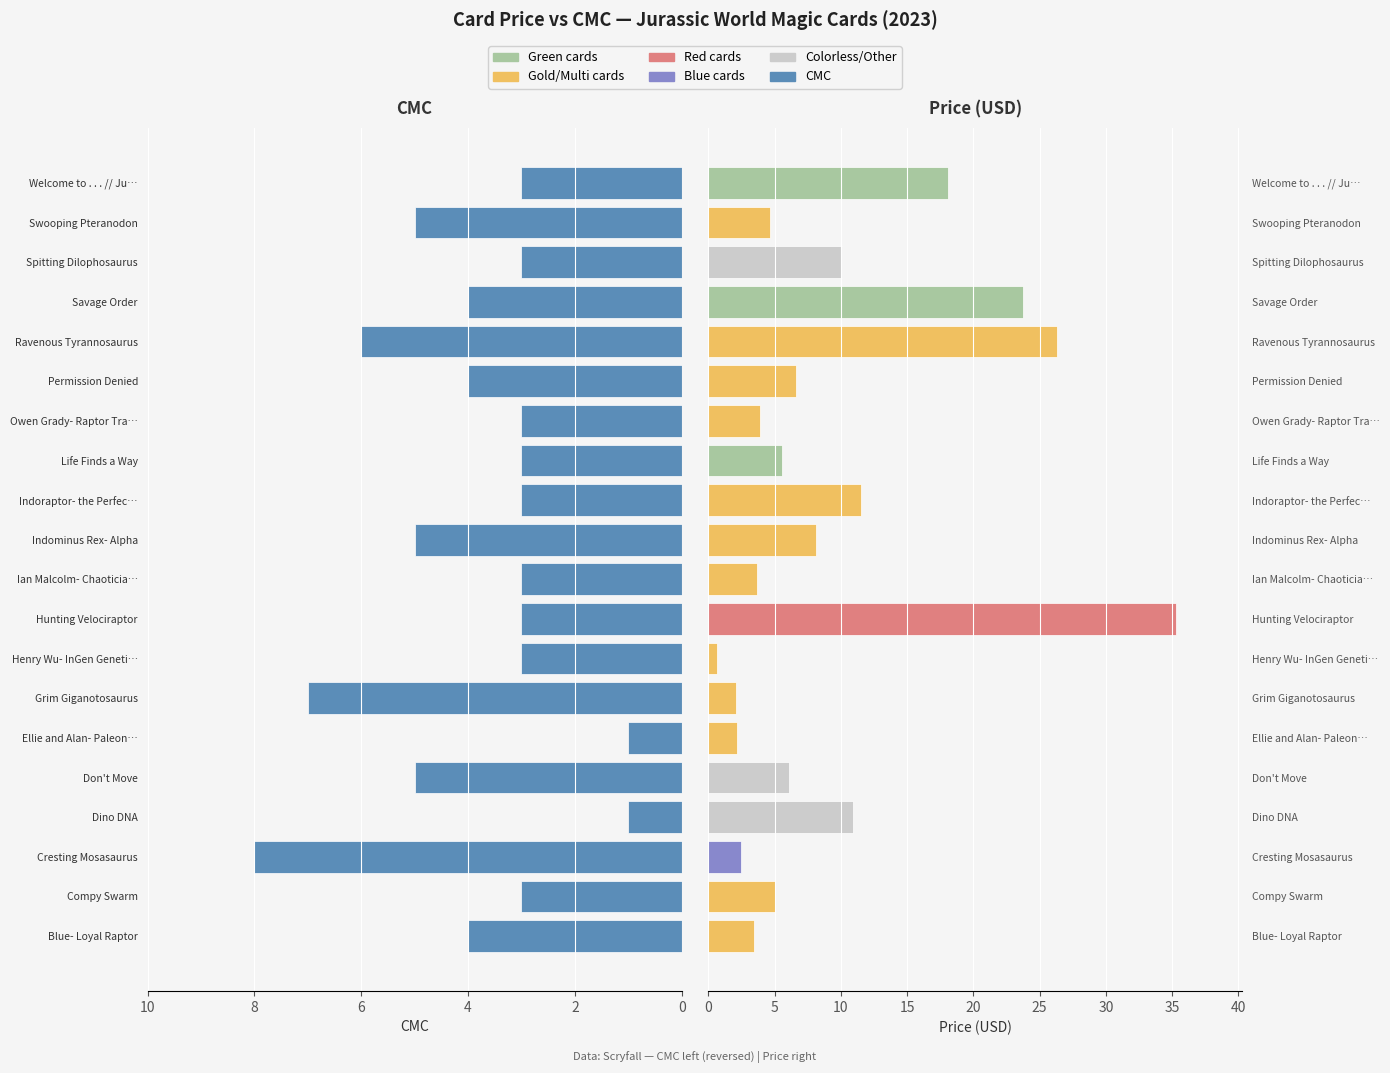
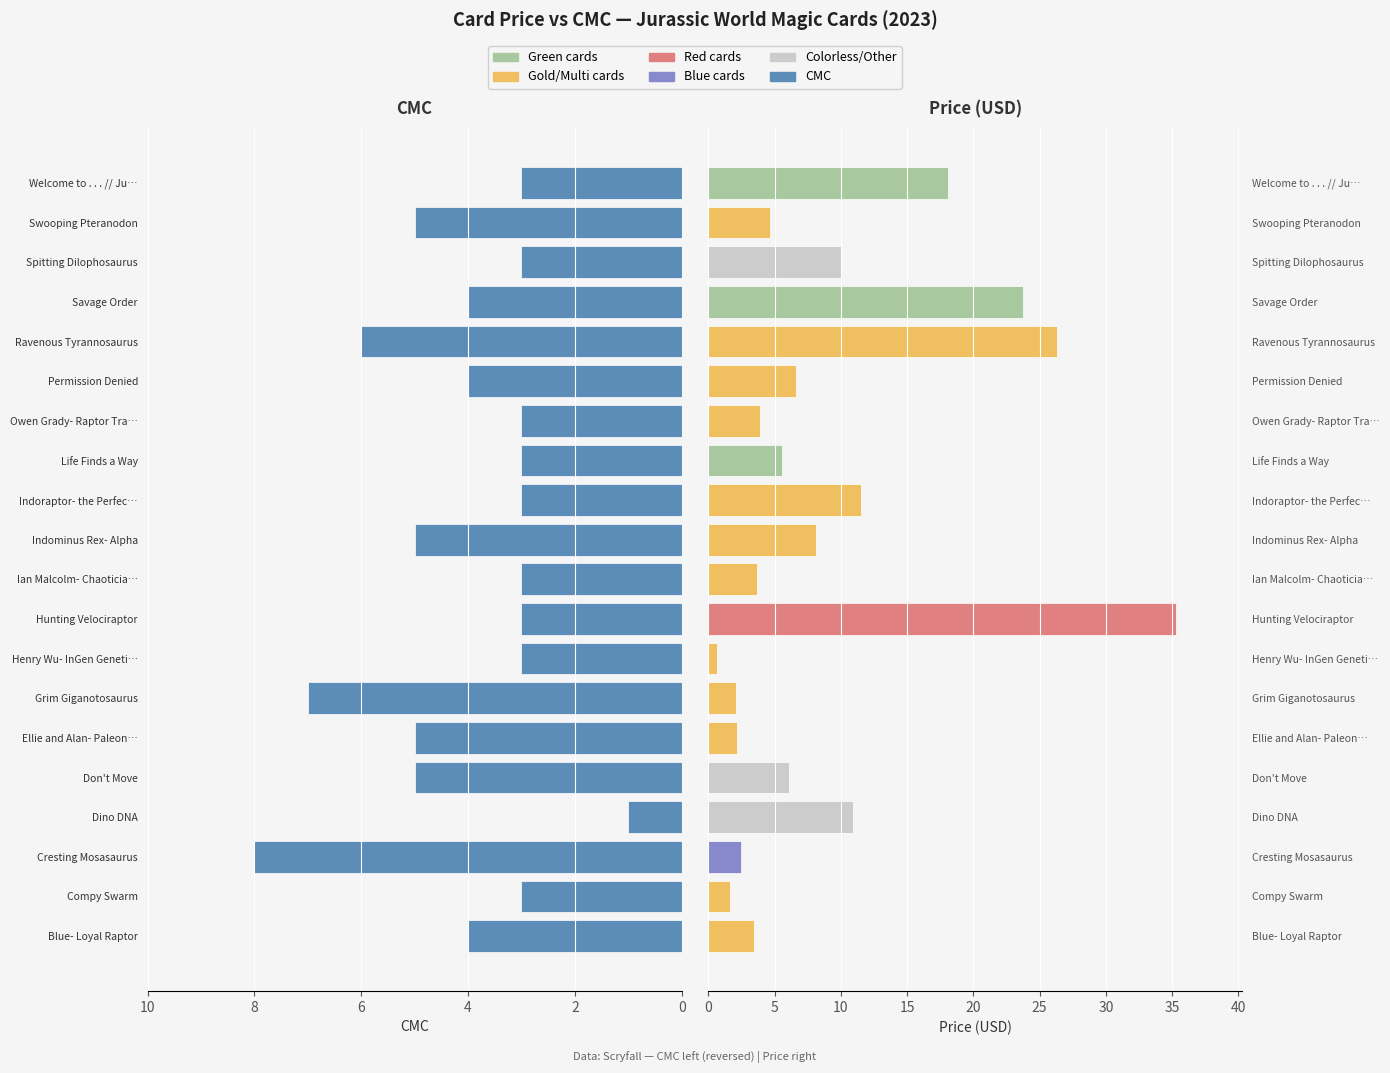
  {
    "CMC": {
      "Welcome to . . . // Ju…": 3,
      "Swooping Pteranodon": 5,
      "Spitting Dilophosaurus": 3,
      "Savage Order": 4,
      "Ravenous Tyrannosaurus": 6,
      "Permission Denied": 4,
      "Owen Grady- Raptor Tra…": 3,
      "Life Finds a Way": 3,
      "Indoraptor- the Perfec…": 3,
      "Indominus Rex- Alpha": 5,
      "Ian Malcolm- Chaoticia…": 3,
      "Hunting Velociraptor": 3,
      "Henry Wu- InGen Geneti…": 3,
      "Grim Giganotosaurus": 7,
-     "Ellie and Alan- Paleon…": 1,
+     "Ellie and Alan- Paleon…": 5,
      "Don't Move": 5,
      "Dino DNA": 1,
      "Cresting Mosasaurus": 8,
      "Compy Swarm": 3,
      "Blue- Loyal Raptor": 4
    },
    "Price (USD)": {
      "Welcome to . . . // Ju…": 18.1,
      "Swooping Pteranodon": 4.7,
      "Spitting Dilophosaurus": 10.1,
      "Savage Order": 23.8,
      "Ravenous Tyrannosaurus": 26.3,
      "Permission Denied": 6.6,
      "Owen Grady- Raptor Tra…": 3.9,
      "Life Finds a Way": 5.5,
      "Indoraptor- the Perfec…": 11.6,
      "Indominus Rex- Alpha": 8.1,
      "Ian Malcolm- Chaoticia…": 3.7,
      "Hunting Velociraptor": 35.3,
      "Henry Wu- InGen Geneti…": 0.6,
      "Grim Giganotosaurus": 2.1,
      "Ellie and Alan- Paleon…": 2.1,
      "Don't Move": 6.1,
      "Dino DNA": 10.9,
      "Cresting Mosasaurus": 2.4,
-     "Compy Swarm": 5.1,
+     "Compy Swarm": 1.7,
      "Blue- Loyal Raptor": 3.4
    }
  }
